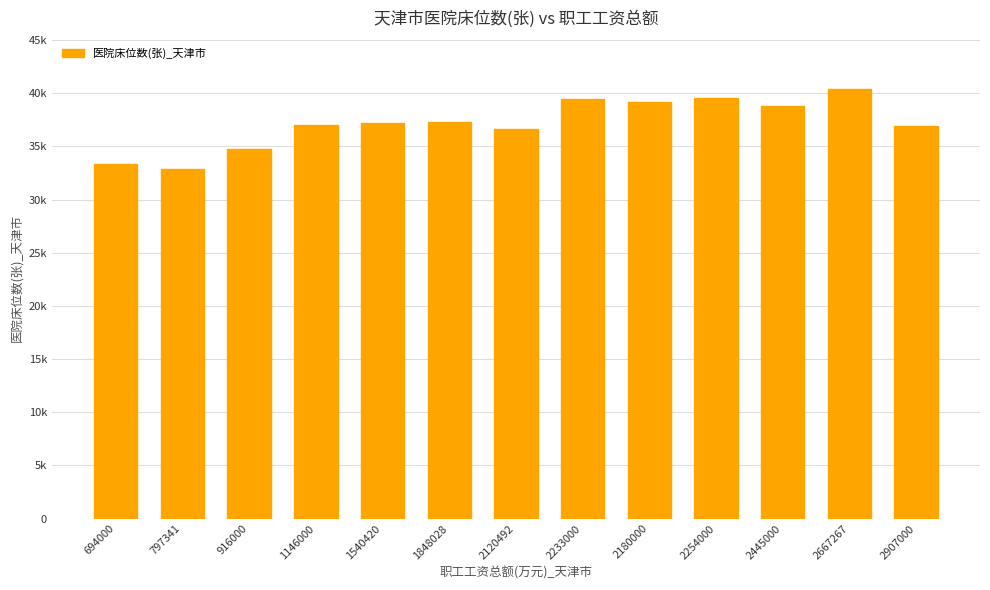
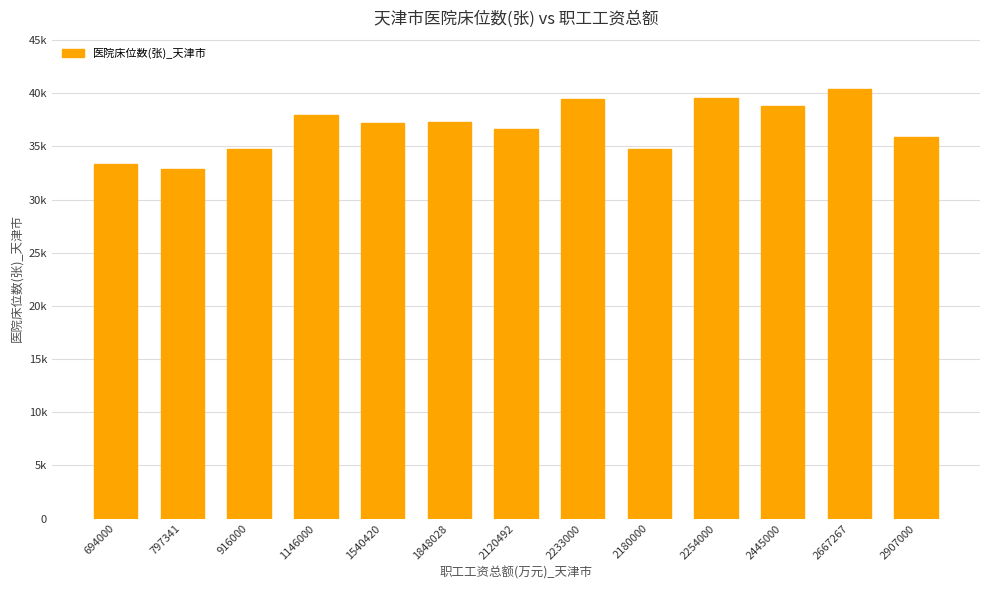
  {
    "694000": 33400,
    "797341": 32900,
    "916000": 34800,
-   "1146000": 37000,
+   "1146000": 38000,
    "1540420": 37200,
    "1848028": 37300,
    "2120492": 36700,
    "2233000": 39500,
-   "2180000": 39100,
+   "2180000": 34800,
    "2254000": 39600,
    "2445000": 38800,
    "2667267": 40400,
-   "2907000": 36900
+   "2907000": 35900
  }
